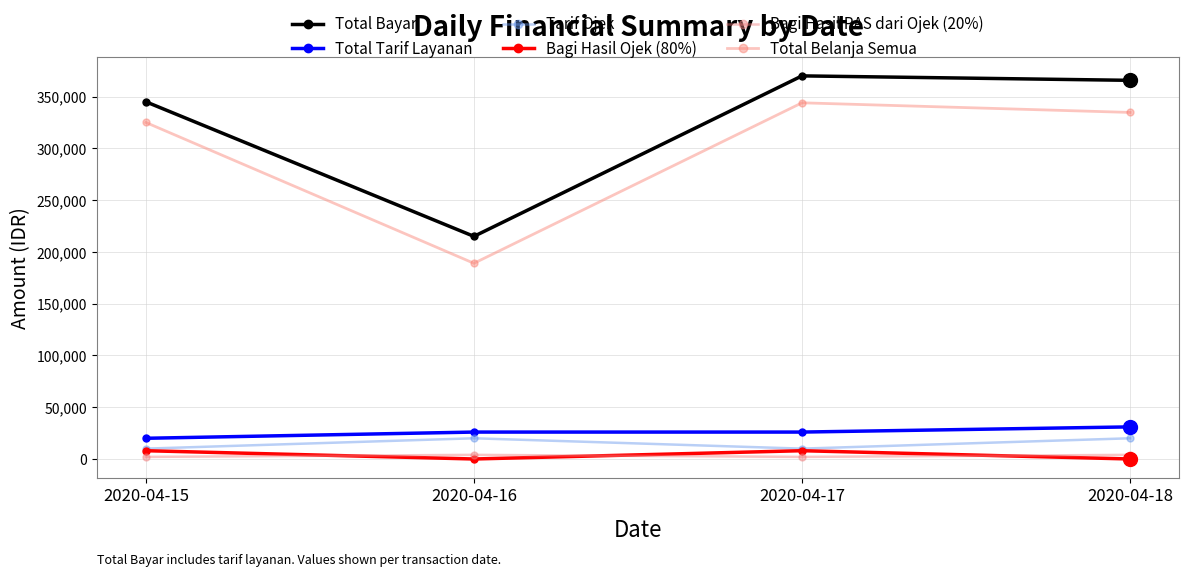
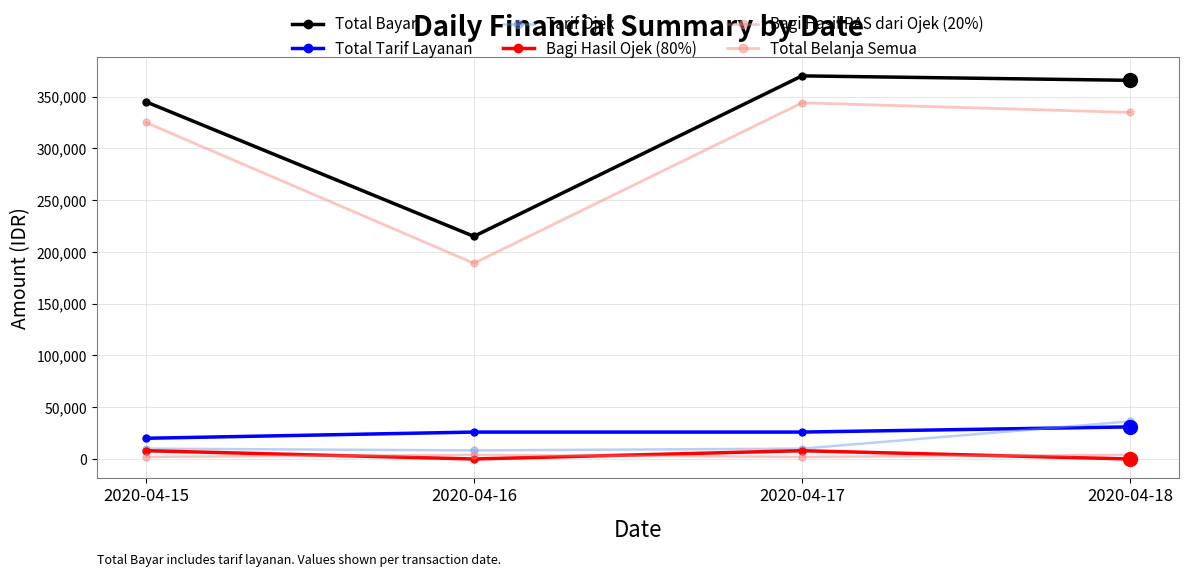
  {
    "Tarif Ojek": {
-     "2020-04-16": "20,000",
-     "2020-04-18": "20,000"
+     "2020-04-16": "8,000",
+     "2020-04-18": "36,000"
    }
  }
